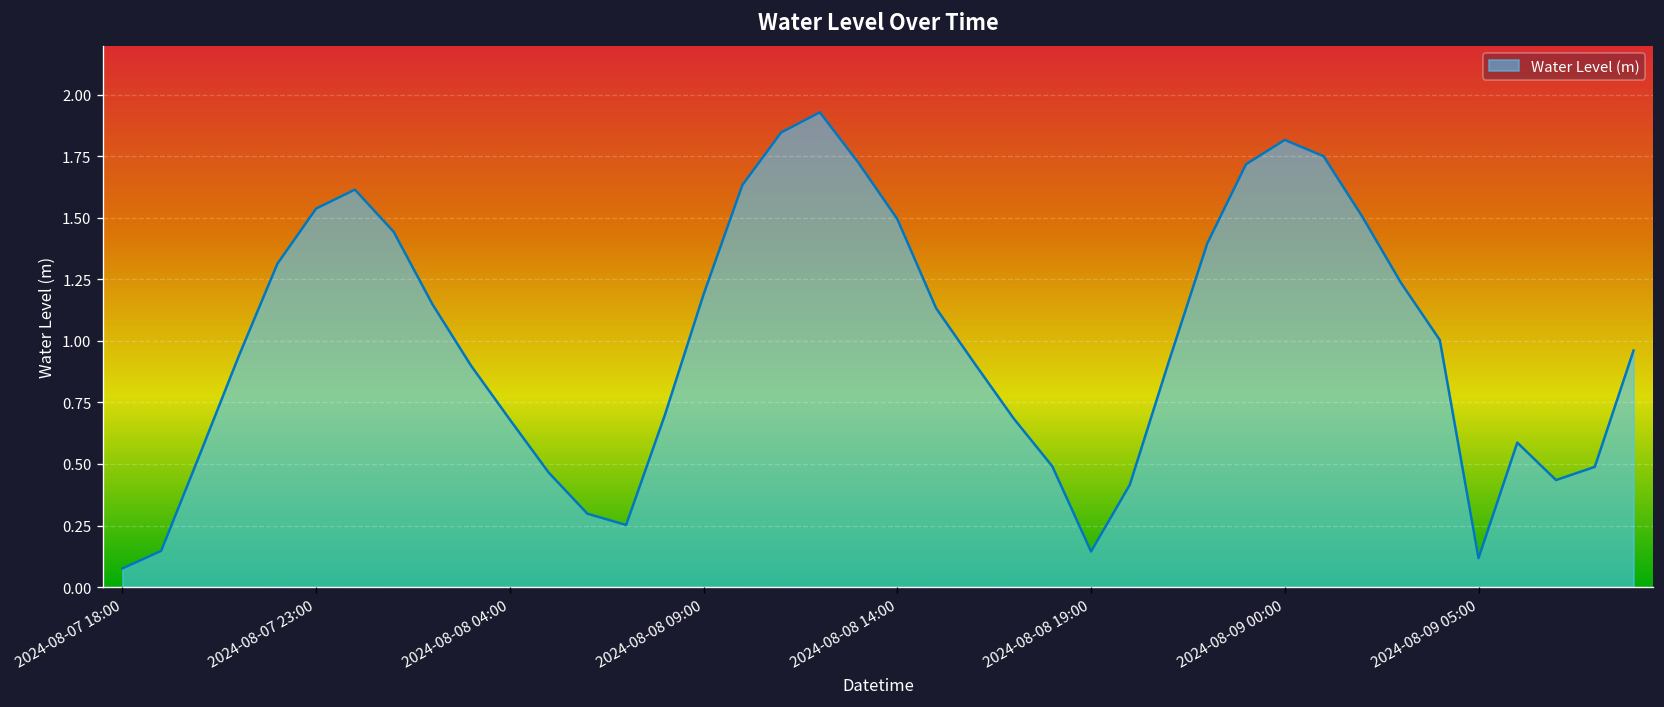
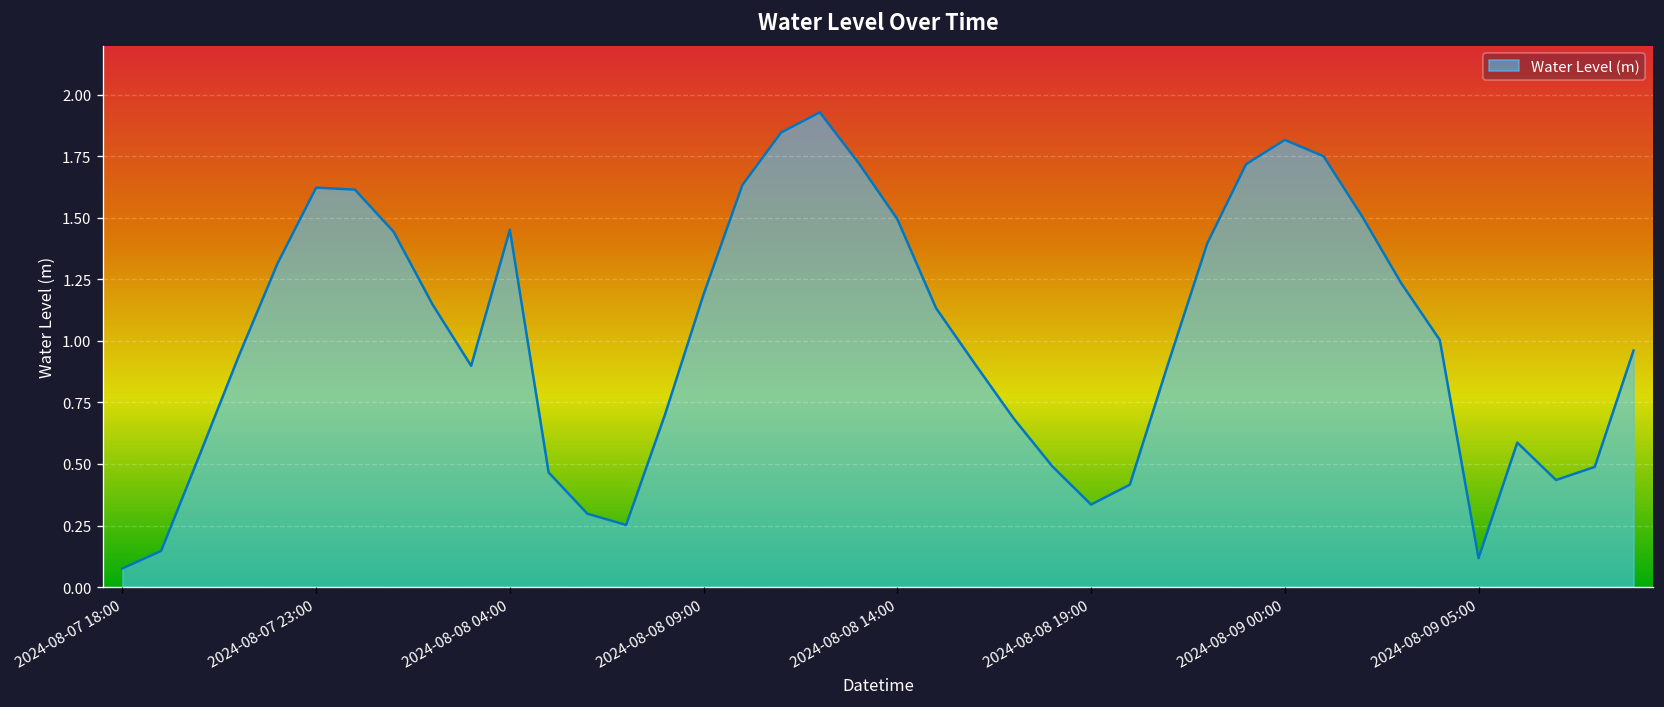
  {
    "2024-08-07 18:00": 0.08,
-   "2024-08-07 23:00": 1.54,
-   "2024-08-08 04:00": 0.68,
+   "2024-08-07 23:00": 1.62,
+   "2024-08-08 04:00": 1.45,
    "2024-08-08 09:00": 1.19,
    "2024-08-08 14:00": 1.50,
-   "2024-08-08 19:00": 0.14,
+   "2024-08-08 19:00": 0.34,
    "2024-08-09 00:00": 1.82,
    "2024-08-09 05:00": 0.12
  }
